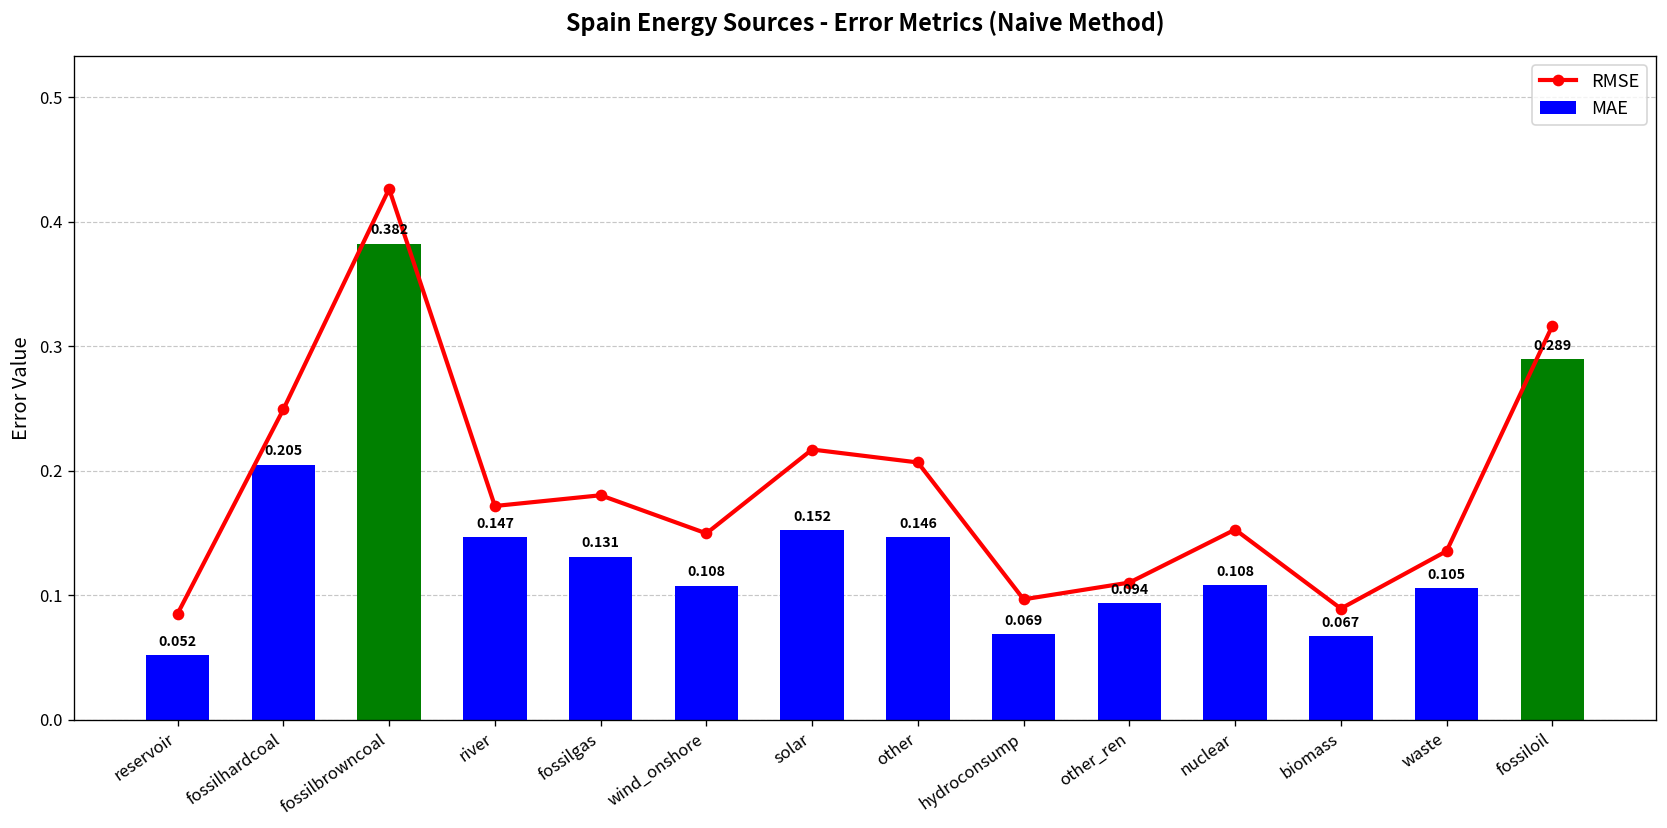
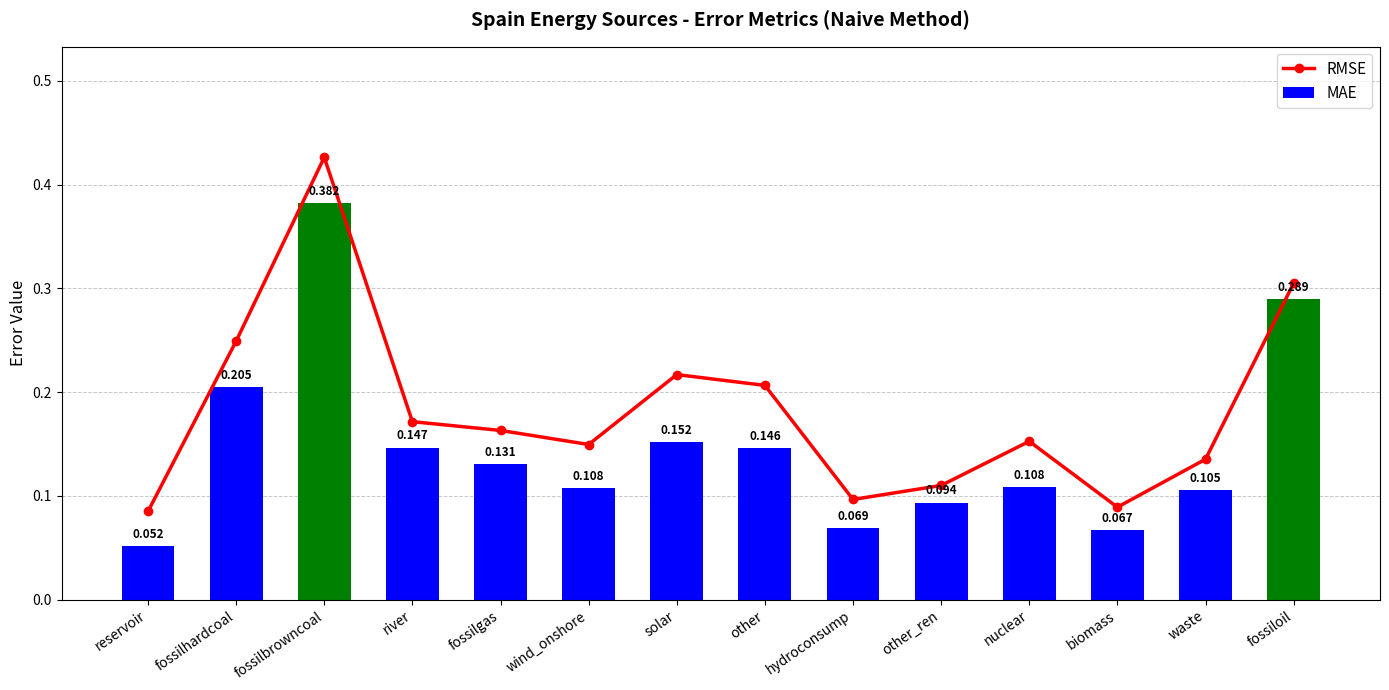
  {
    "RMSE": {
      "reservoir": 0.085,
      "fossilhardcoal": 0.249,
      "fossilbrowncoal": 0.426,
      "river": 0.172,
-     "fossilgas": 0.180,
+     "fossilgas": 0.163,
      "wind_onshore": 0.150,
      "solar": 0.217,
      "other": 0.207,
      "hydroconsump": 0.097,
      "nuclear": 0.153,
      "waste": 0.135,
-     "fossiloil": 0.316
+     "fossiloil": 0.305
    },
    "MAE": {
      "reservoir": 0.052,
      "fossilhardcoal": 0.205,
      "fossilbrowncoal": 0.382,
      "river": 0.147,
      "fossilgas": 0.131,
      "wind_onshore": 0.108,
      "solar": 0.152,
      "other": 0.146,
      "hydroconsump": 0.069,
      "nuclear": 0.108,
      "biomass": 0.067,
      "waste": 0.105,
      "fossiloil": 0.289
    }
  }
